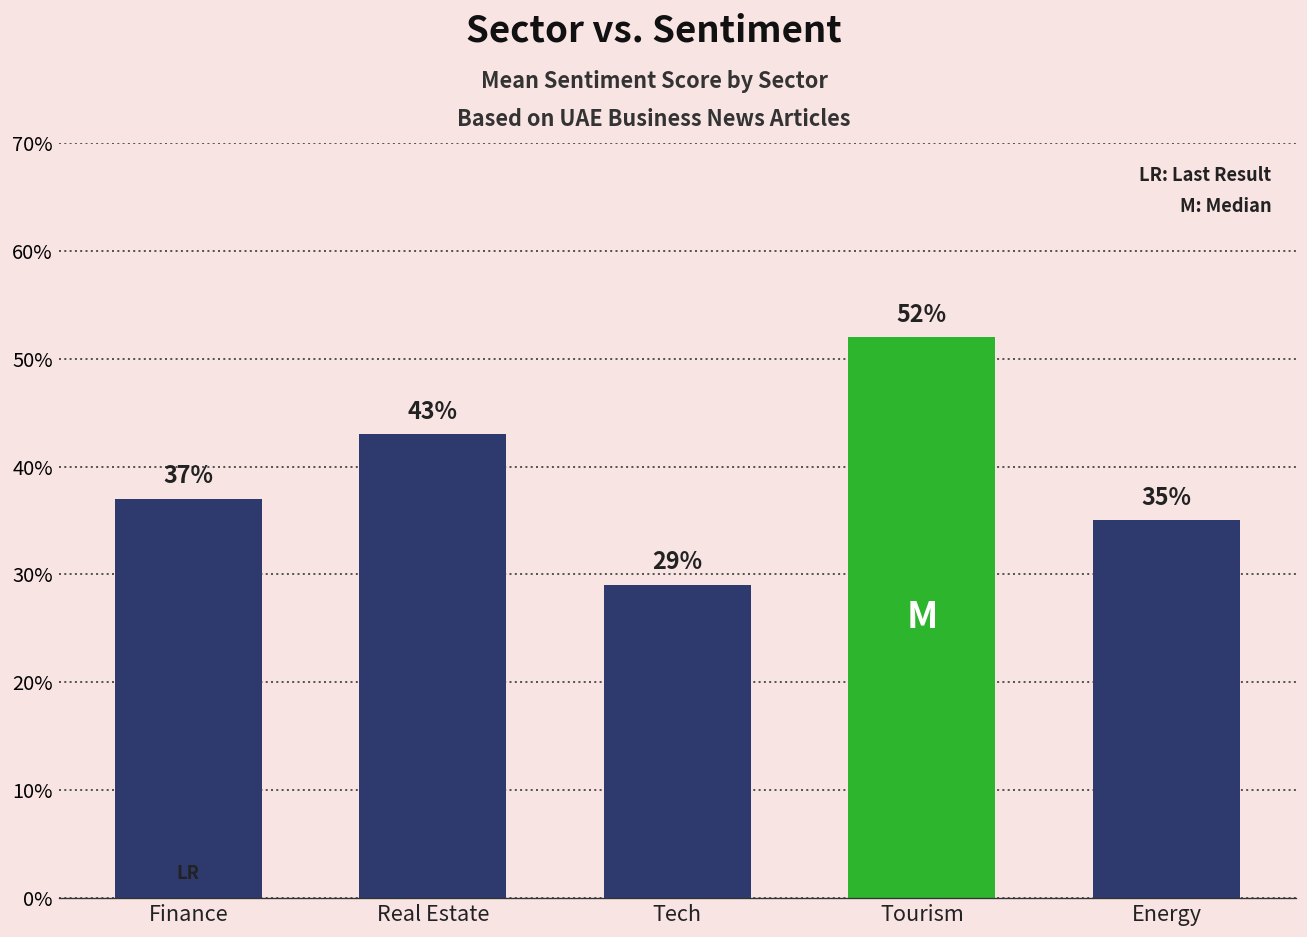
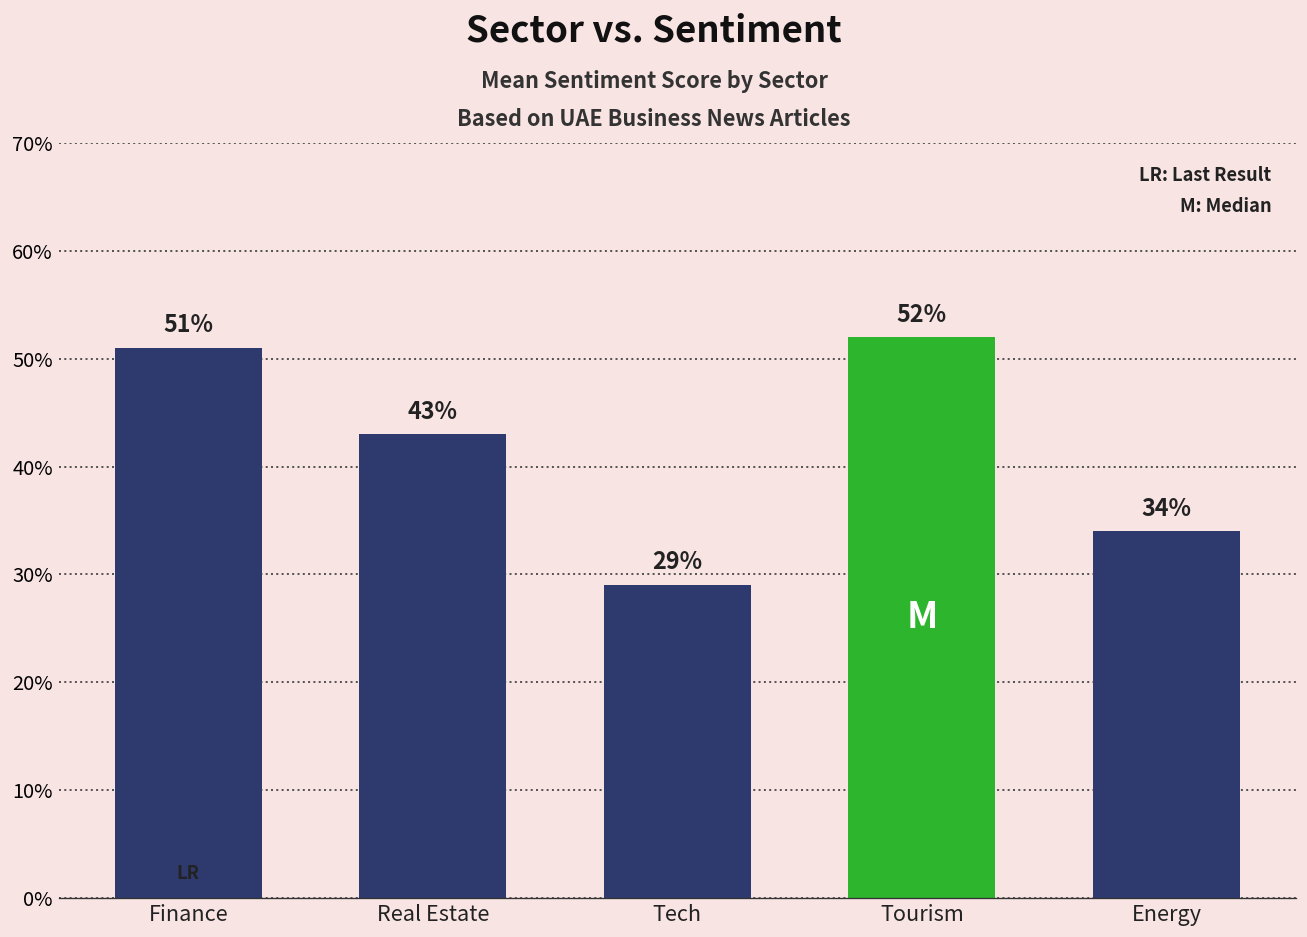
  {
-   "Finance": "37%",
+   "Finance": "51%",
    "Real Estate": "43%",
    "Tech": "29%",
    "Tourism": "52%",
-   "Energy": "35%"
+   "Energy": "34%"
  }
